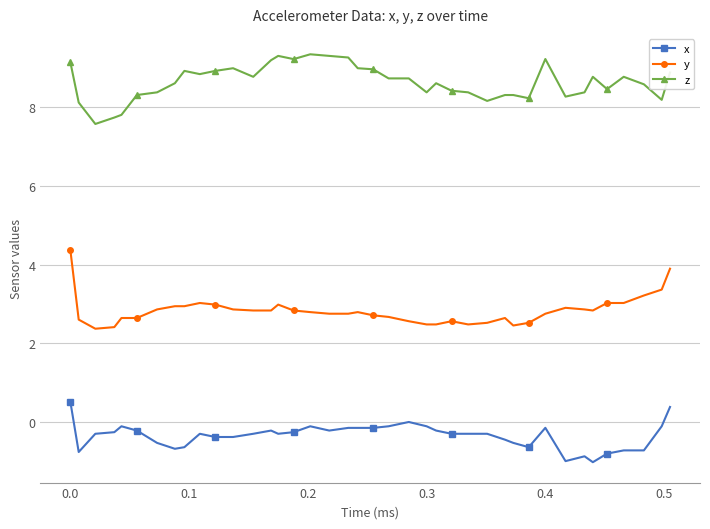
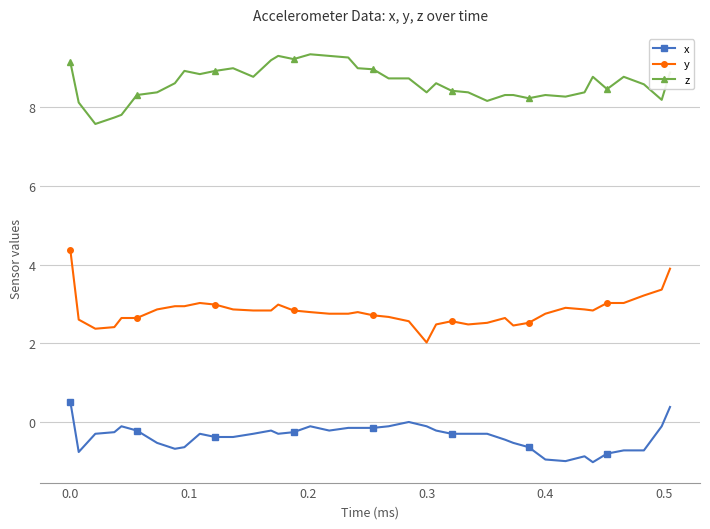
  {
    "x": {
      "0.0": 0.5,
      "0.3": -0.1,
-     "0.4": -0.1
+     "0.4": -1.0
    },
    "y": {
      "0.0": 4.4,
-     "0.3": 2.5,
+     "0.3": 2.0,
      "0.4": 2.8
    },
    "z": {
      "0.0": 9.1,
      "0.3": 8.4,
-     "0.4": 9.2
+     "0.4": 8.3
    }
  }
